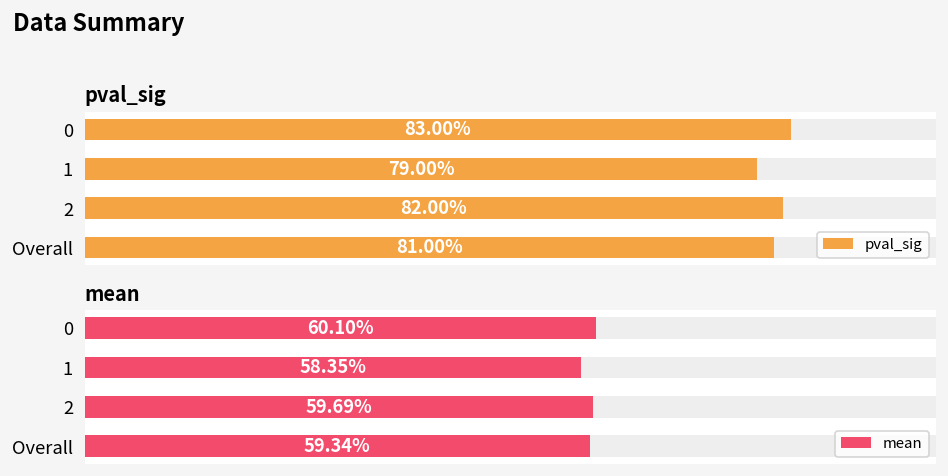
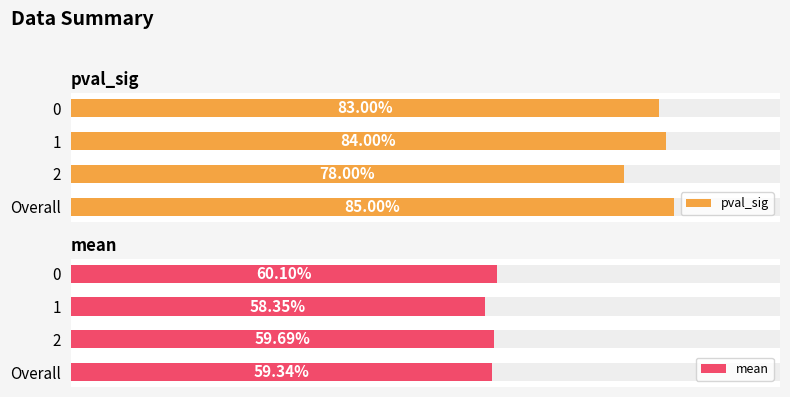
  {
    "pval_sig": {
      "pval_sig": {
-       "1": "79.00%",
-       "2": "82.00%",
-       "Overall": "81.00%"
+       "1": "84.00%",
+       "2": "78.00%",
+       "Overall": "85.00%"
      }
    }
  }
